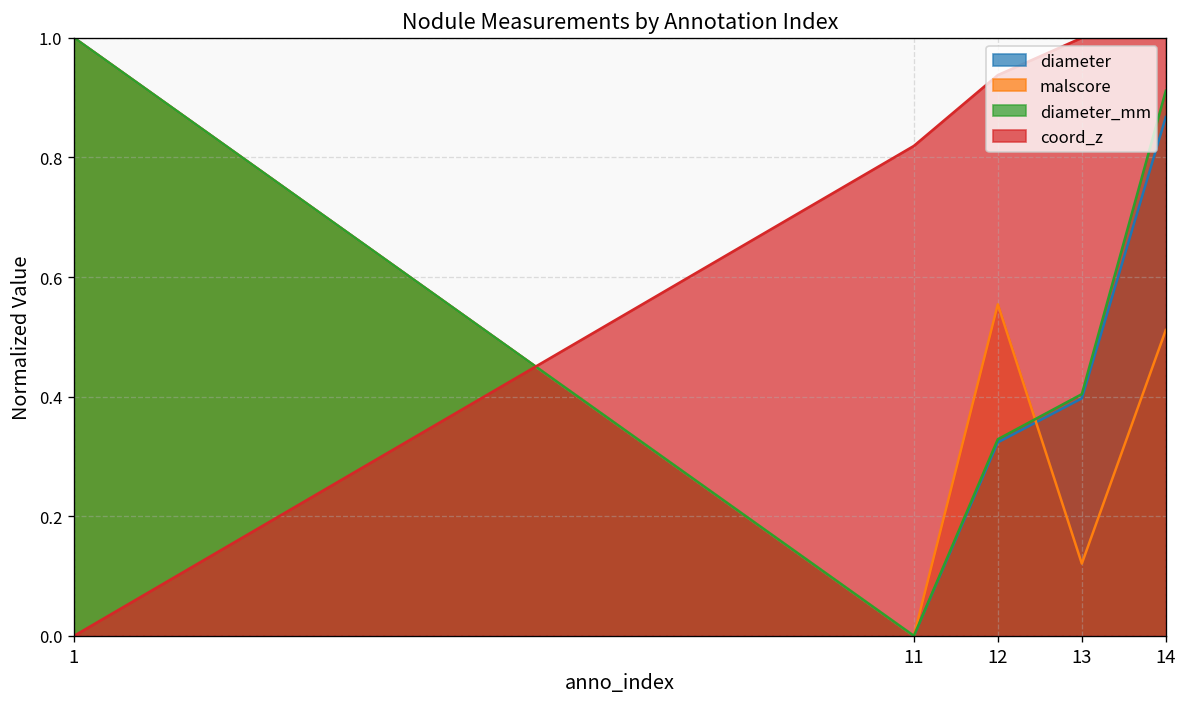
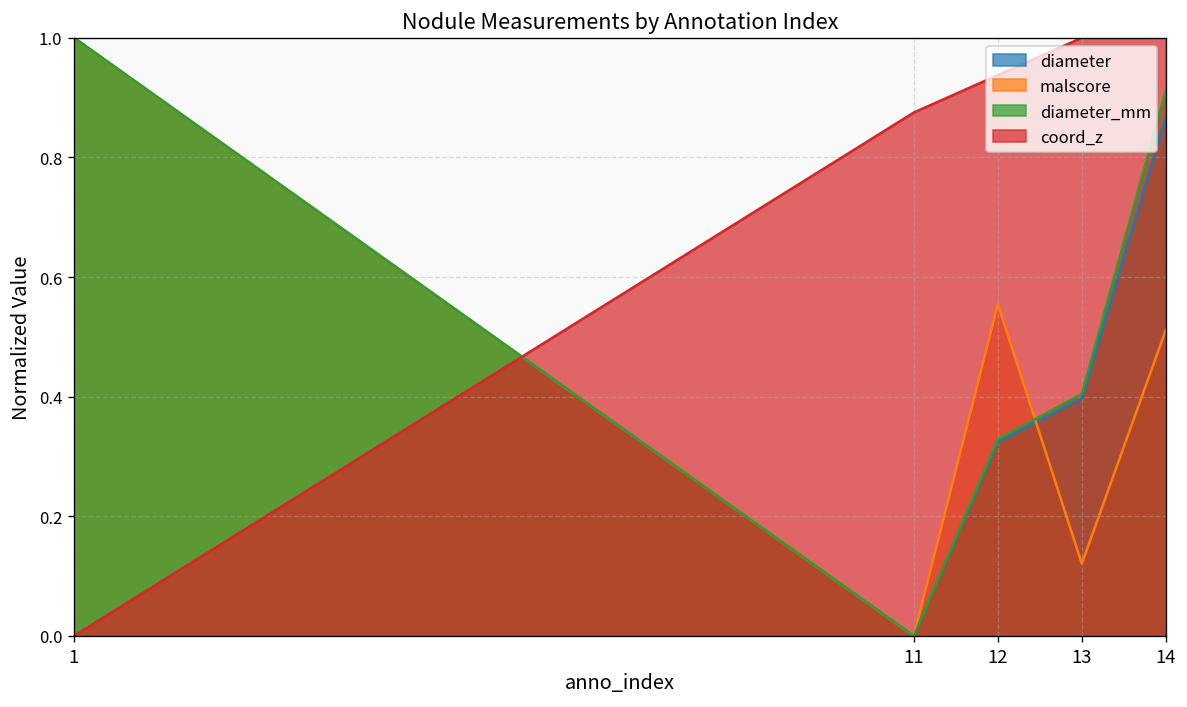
  {
    "diameter": {
      "12": 0.32,
      "13": 0.40,
      "14": 0.87
    },
    "malscore": {
      "12": 0.55,
      "13": 0.12,
      "14": 0.51
    },
    "diameter_mm": {
      "12": 0.33,
      "13": 0.40,
      "14": 0.91
    },
    "coord_z": {
      "1": 0.00,
-     "11": 0.82,
+     "11": 0.88,
      "13": 1.00,
      "14": 1.00
    }
  }
